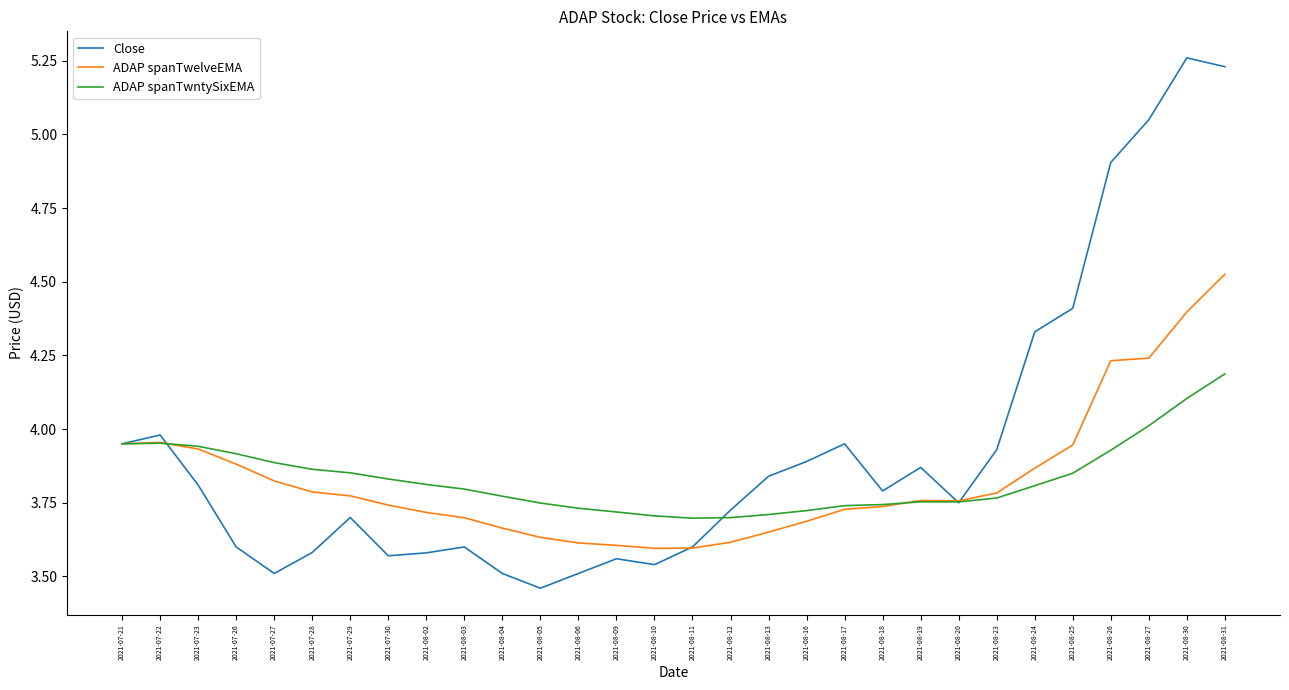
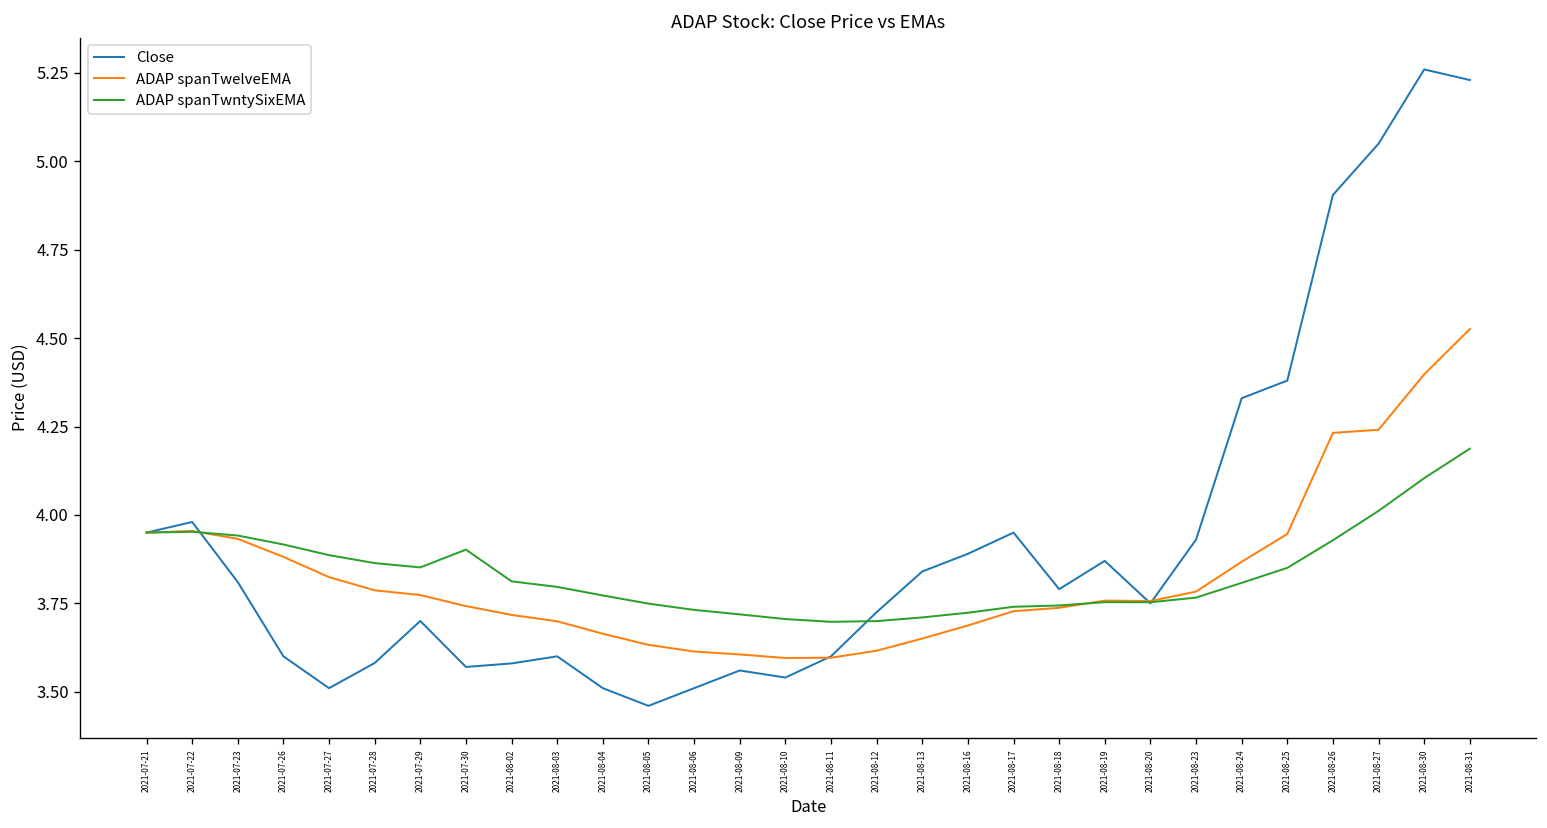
  {
    "Close": {
      "2021-07-22": 3.98,
      "2021-07-23": 3.81,
      "2021-07-26": 3.60,
      "2021-07-27": 3.51,
      "2021-07-28": 3.58,
      "2021-07-29": 3.70,
      "2021-07-30": 3.57,
      "2021-08-02": 3.58,
      "2021-08-03": 3.60,
      "2021-08-04": 3.51,
      "2021-08-05": 3.46,
      "2021-08-06": 3.51,
      "2021-08-09": 3.56,
      "2021-08-10": 3.54,
      "2021-08-12": 3.73,
      "2021-08-13": 3.84,
      "2021-08-16": 3.89,
      "2021-08-17": 3.95,
      "2021-08-18": 3.79,
      "2021-08-19": 3.87,
      "2021-08-23": 3.93,
      "2021-08-24": 4.33,
-     "2021-08-25": 4.41,
+     "2021-08-25": 4.38,
      "2021-08-26": 4.91,
      "2021-08-27": 5.05,
      "2021-08-30": 5.26,
      "2021-08-31": 5.23
    },
    "ADAP spanTwelveEMA": {
      "2021-07-23": 3.93,
      "2021-07-26": 3.88,
      "2021-07-27": 3.82,
      "2021-07-28": 3.79,
      "2021-07-29": 3.77,
      "2021-07-30": 3.74,
      "2021-08-02": 3.72,
      "2021-08-03": 3.70,
      "2021-08-04": 3.66,
      "2021-08-05": 3.63,
      "2021-08-06": 3.61,
      "2021-08-09": 3.61,
      "2021-08-10": 3.60,
      "2021-08-12": 3.62,
      "2021-08-13": 3.65,
      "2021-08-16": 3.69,
      "2021-08-17": 3.73,
      "2021-08-23": 3.78,
      "2021-08-24": 3.87,
      "2021-08-25": 3.95,
      "2021-08-26": 4.23,
      "2021-08-27": 4.24,
      "2021-08-30": 4.40,
      "2021-08-31": 4.53
    },
    "ADAP spanTwntySixEMA": {
      "2021-07-23": 3.94,
      "2021-07-26": 3.92,
      "2021-07-27": 3.89,
      "2021-07-28": 3.86,
      "2021-07-29": 3.85,
-     "2021-07-30": 3.83,
+     "2021-07-30": 3.90,
      "2021-08-02": 3.81,
      "2021-08-03": 3.80,
      "2021-08-04": 3.77,
      "2021-08-05": 3.75,
      "2021-08-06": 3.73,
      "2021-08-09": 3.72,
      "2021-08-10": 3.71,
      "2021-08-11": 3.70,
      "2021-08-12": 3.70,
      "2021-08-13": 3.71,
      "2021-08-16": 3.72,
      "2021-08-17": 3.74,
      "2021-08-23": 3.77,
      "2021-08-24": 3.81,
      "2021-08-25": 3.85,
      "2021-08-26": 3.93,
      "2021-08-27": 4.01,
      "2021-08-30": 4.10,
      "2021-08-31": 4.19
    }
  }
